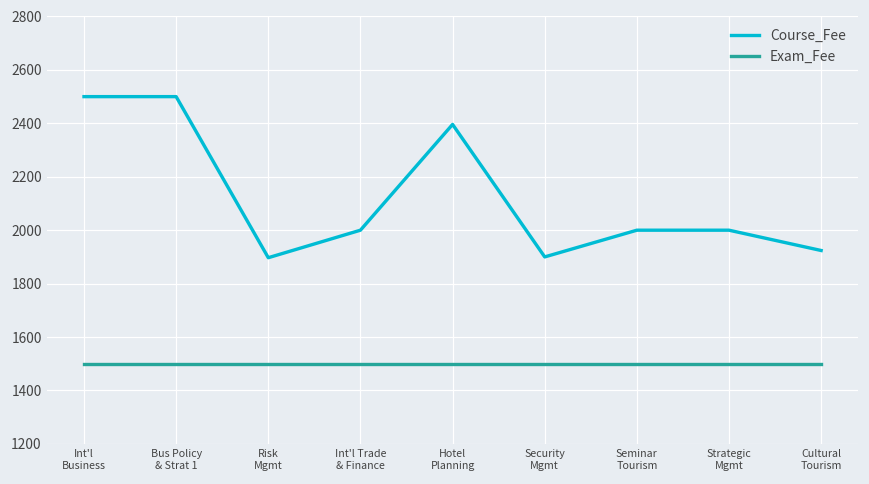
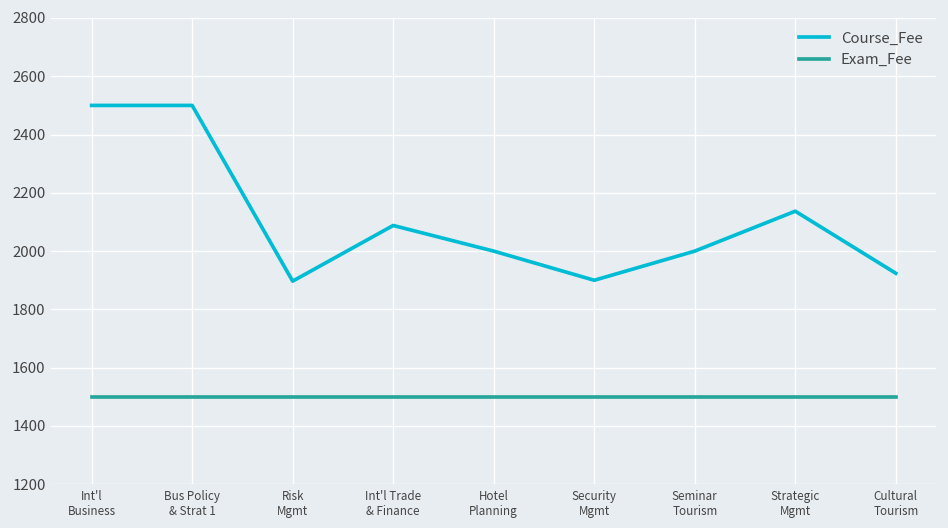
  {
    "Course_Fee": {
      "Int'l Business": 2500,
      "Bus Policy & Strat 1": 2500,
      "Risk Mgmt": 1900,
-     "Int'l Trade & Finance": 2000,
-     "Hotel Planning": 2400,
+     "Int'l Trade & Finance": 2090,
+     "Hotel Planning": 2000,
      "Security Mgmt": 1900,
      "Seminar Tourism": 2000,
-     "Strategic Mgmt": 2000,
+     "Strategic Mgmt": 2140,
      "Cultural Tourism": 1920
    },
    "Exam_Fee": {
      "Int'l Business": 1500,
      "Bus Policy & Strat 1": 1500,
      "Risk Mgmt": 1500,
      "Int'l Trade & Finance": 1500,
      "Hotel Planning": 1500,
      "Security Mgmt": 1500,
      "Seminar Tourism": 1500,
      "Strategic Mgmt": 1500,
      "Cultural Tourism": 1500
    }
  }
